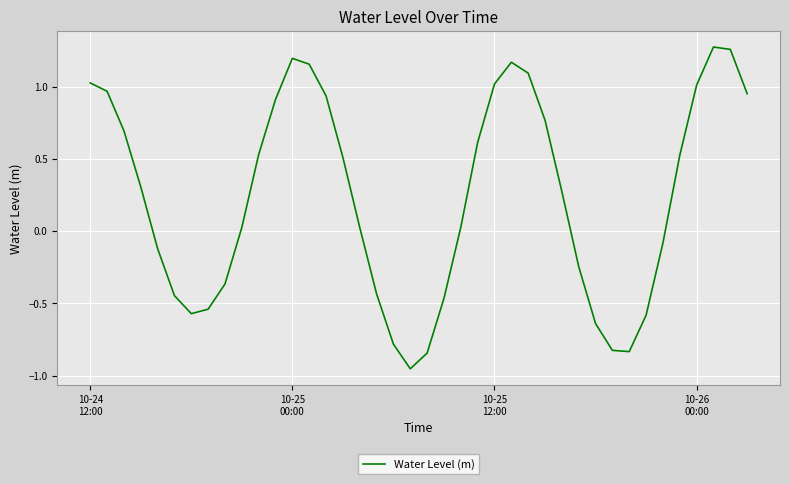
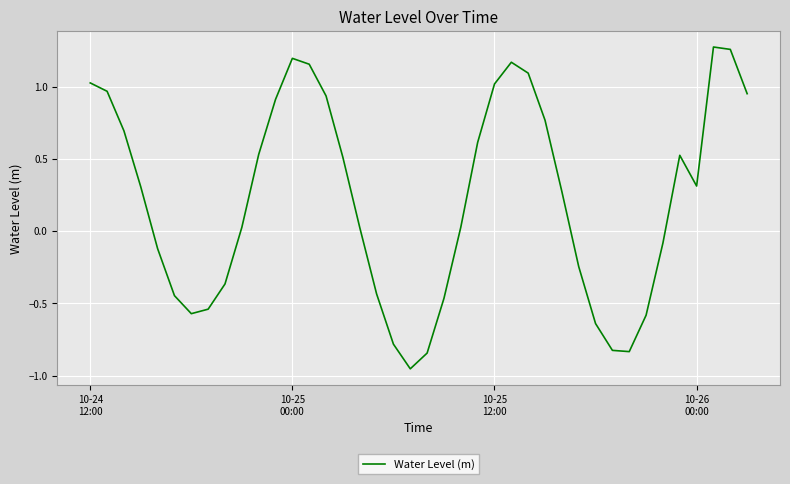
  {
    "10-24 12:00": 1.02,
    "10-25 00:00": 1.19,
    "10-25 12:00": 1.02,
-   "10-26 00:00": 1.01
+   "10-26 00:00": 0.31
  }
